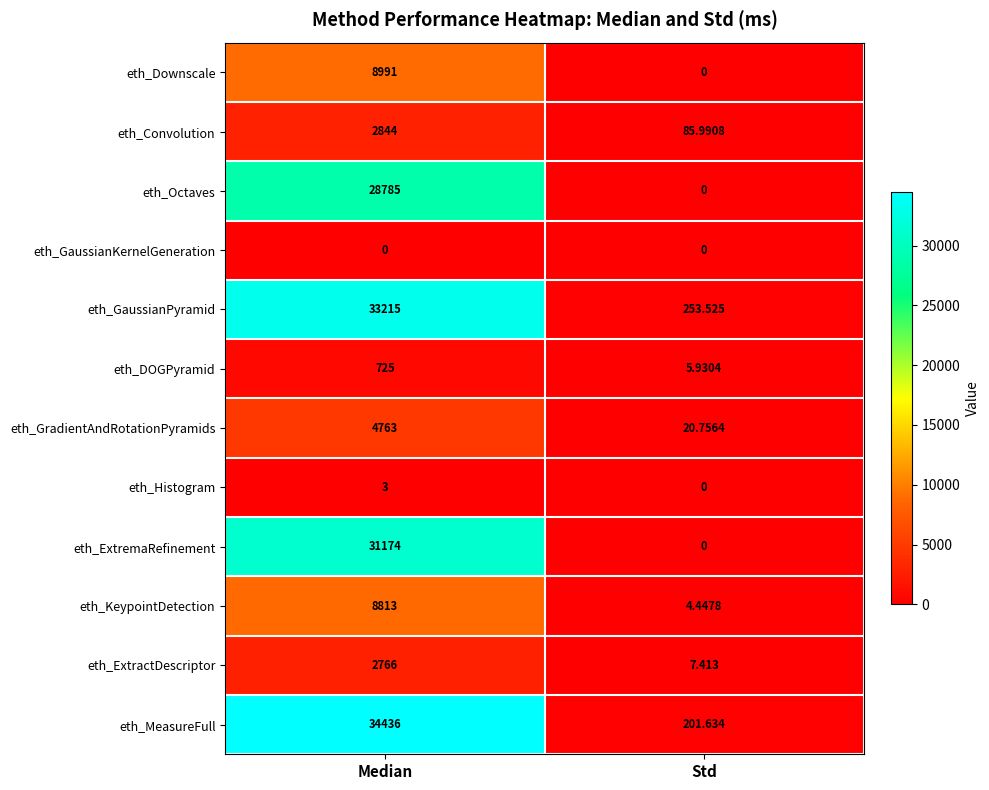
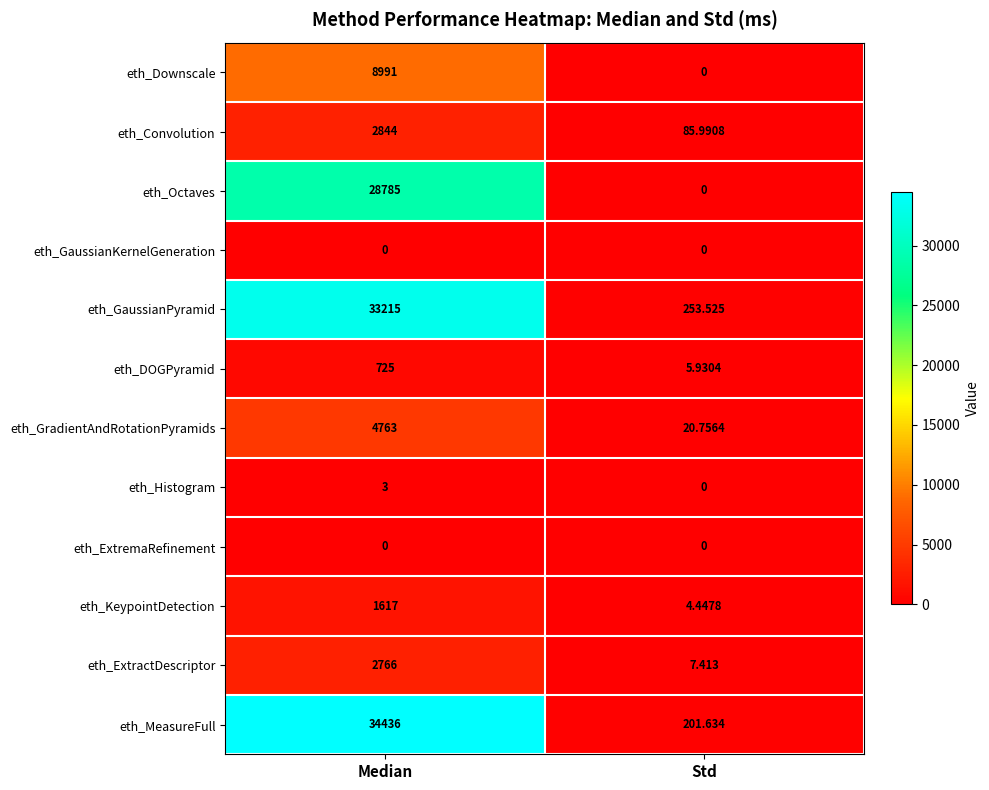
  {
    "eth_Downscale": {
      "Median": 8991,
      "Std": 0
    },
    "eth_Convolution": {
      "Median": 2844,
      "Std": 85.9908
    },
    "eth_Octaves": {
      "Median": 28785,
      "Std": 0
    },
    "eth_GaussianKernelGeneration": {
      "Median": 0,
      "Std": 0
    },
    "eth_GaussianPyramid": {
      "Median": 33215,
      "Std": 253.525
    },
    "eth_DOGPyramid": {
      "Median": 725,
      "Std": 5.9304
    },
    "eth_GradientAndRotationPyramids": {
      "Median": 4763,
      "Std": 20.7564
    },
    "eth_Histogram": {
      "Median": 3,
      "Std": 0
    },
    "eth_ExtremaRefinement": {
-     "Median": 31174,
+     "Median": 0,
      "Std": 0
    },
    "eth_KeypointDetection": {
-     "Median": 8813,
+     "Median": 1617,
      "Std": 4.4478
    },
    "eth_ExtractDescriptor": {
      "Median": 2766,
      "Std": 7.413
    },
    "eth_MeasureFull": {
      "Median": 34436,
      "Std": 201.634
    }
  }
